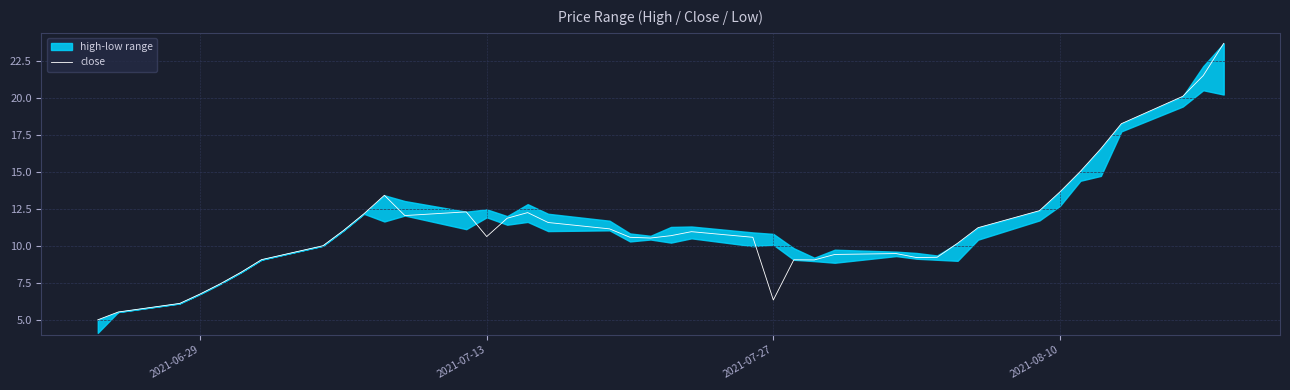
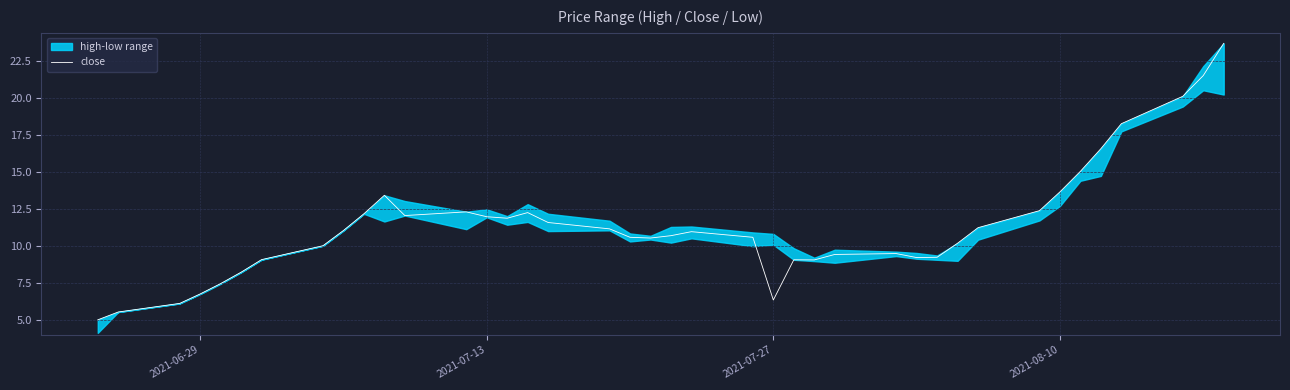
  {
    "close": {
-     "2021-07-13": 10.6,
+     "2021-07-13": 12.0,
      "2021-07-27": 6.3
    }
  }
